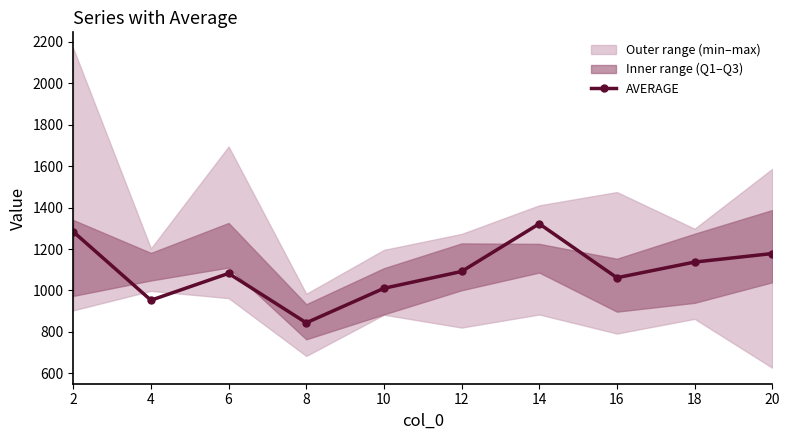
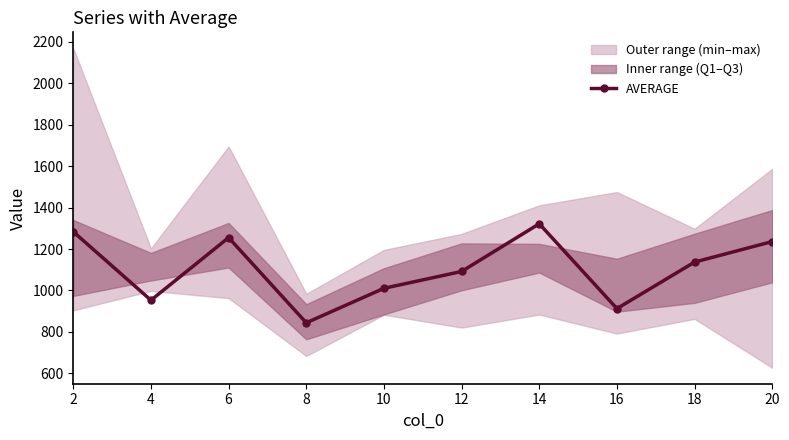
  {
    "AVERAGE": {
      "2": 1280,
      "4": 950,
-     "6": 1080,
+     "6": 1260,
      "8": 840,
      "10": 1010,
      "12": 1090,
      "14": 1320,
-     "16": 1060,
+     "16": 910,
      "18": 1140,
-     "20": 1180
+     "20": 1240
    }
  }
